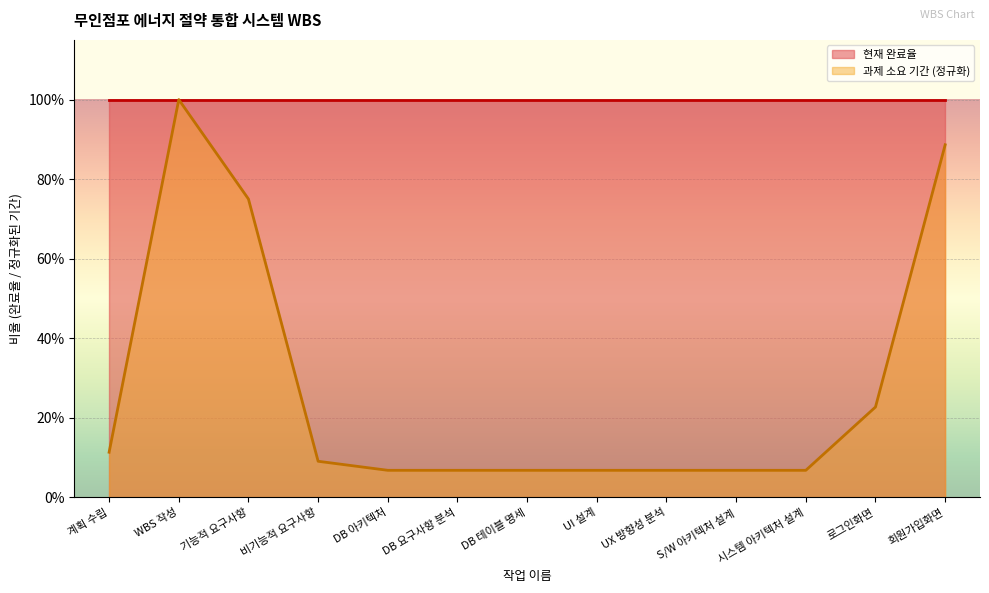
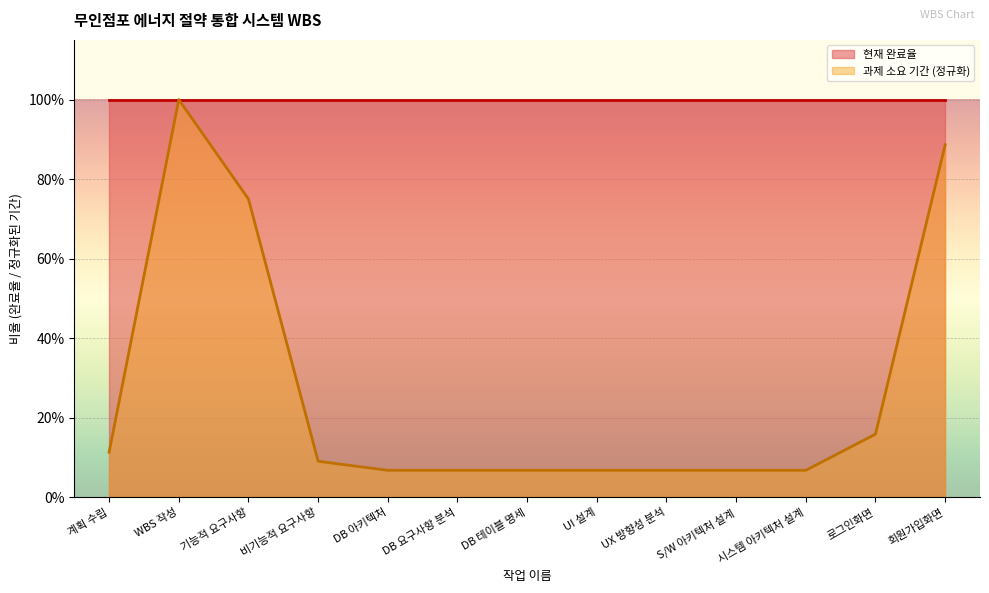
  {
    "현재 완료율": {
      "계획 수립": "100%",
      "기능적 요구사항": "100%",
      "비기능적 요구사항": "100%",
      "DB 아키텍처": "100%",
      "DB 요구사항 분석": "100%",
      "DB 테이블 명세": "100%",
      "UI 설계": "100%",
      "UX 방향성 분석": "100%",
      "S/W 아키텍처 설계": "100%",
      "시스템 아키텍처 설계": "100%",
      "로그인화면": "100%",
      "회원가입화면": "100%"
    },
    "과제 소요 기간 (정규화)": {
      "계획 수립": "11%",
      "기능적 요구사항": "75%",
      "비기능적 요구사항": "9%",
      "DB 아키텍처": "7%",
      "DB 요구사항 분석": "7%",
      "DB 테이블 명세": "7%",
      "UI 설계": "7%",
      "UX 방향성 분석": "7%",
      "S/W 아키텍처 설계": "7%",
      "시스템 아키텍처 설계": "7%",
-     "로그인화면": "23%",
+     "로그인화면": "16%",
      "회원가입화면": "89%"
    }
  }
